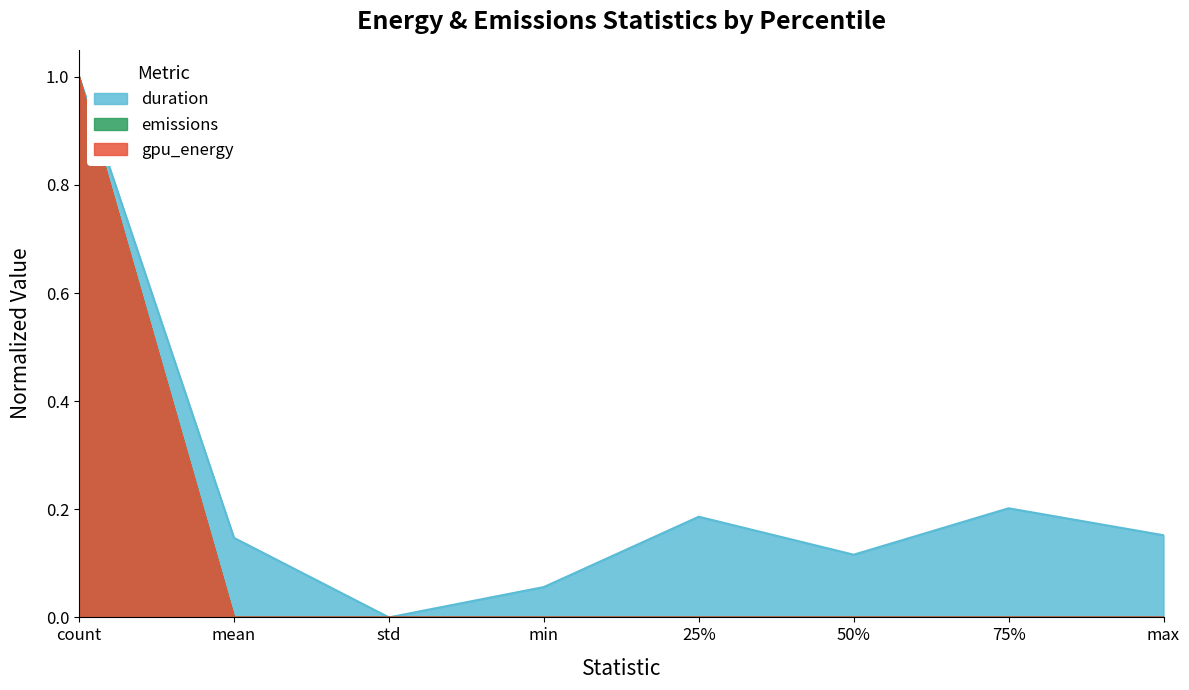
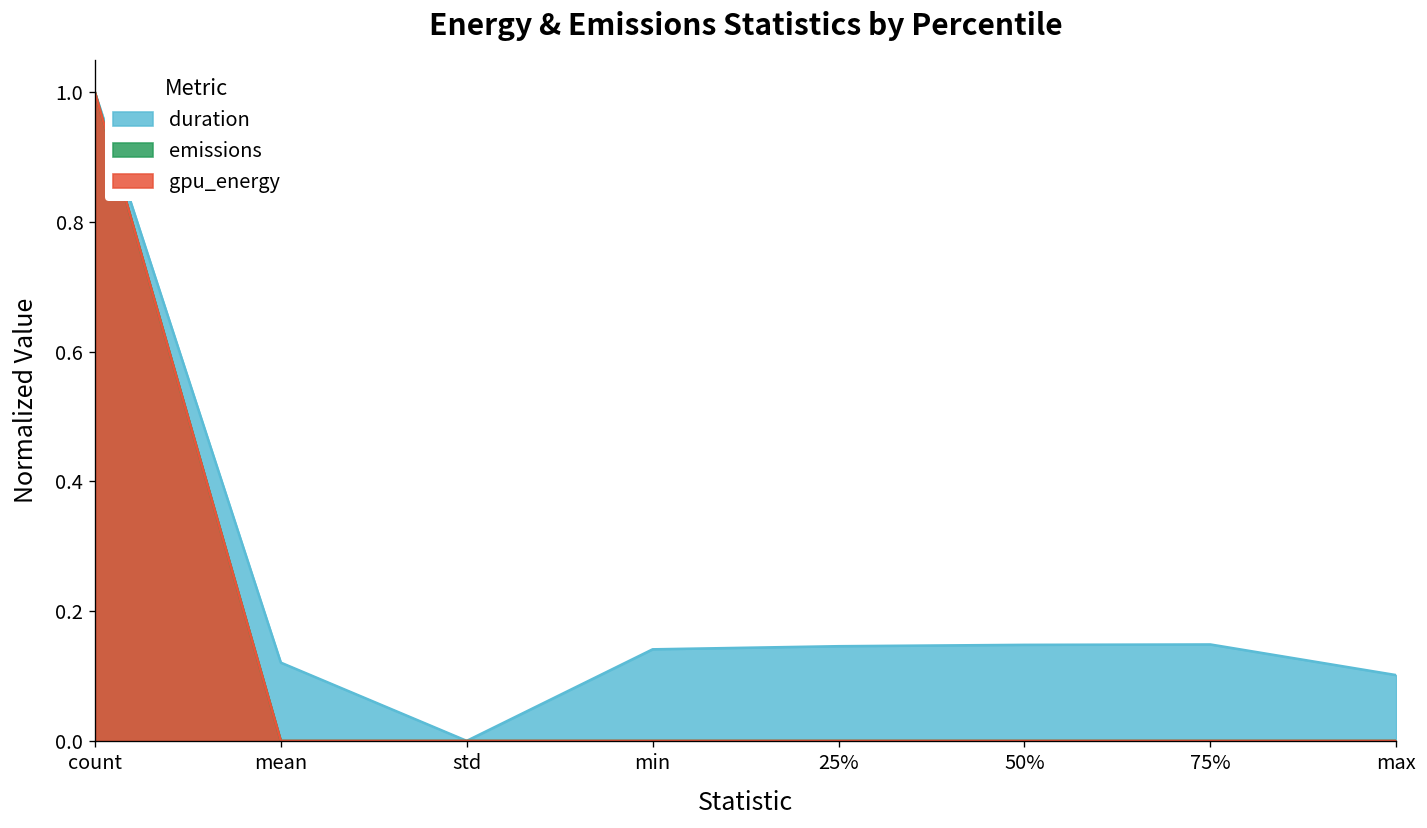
  {
    "duration": {
-     "mean": 0.15,
-     "min": 0.06,
-     "25%": 0.19,
-     "50%": 0.12,
-     "75%": 0.20,
-     "max": 0.15
+     "mean": 0.12,
+     "min": 0.14,
+     "25%": 0.15,
+     "50%": 0.15,
+     "75%": 0.15,
+     "max": 0.10
    },
    "gpu_energy": {
      "mean": 0.00,
      "min": 0.00,
      "25%": 0.00,
      "50%": 0.00,
      "75%": 0.00,
      "max": 0.00
    }
  }
